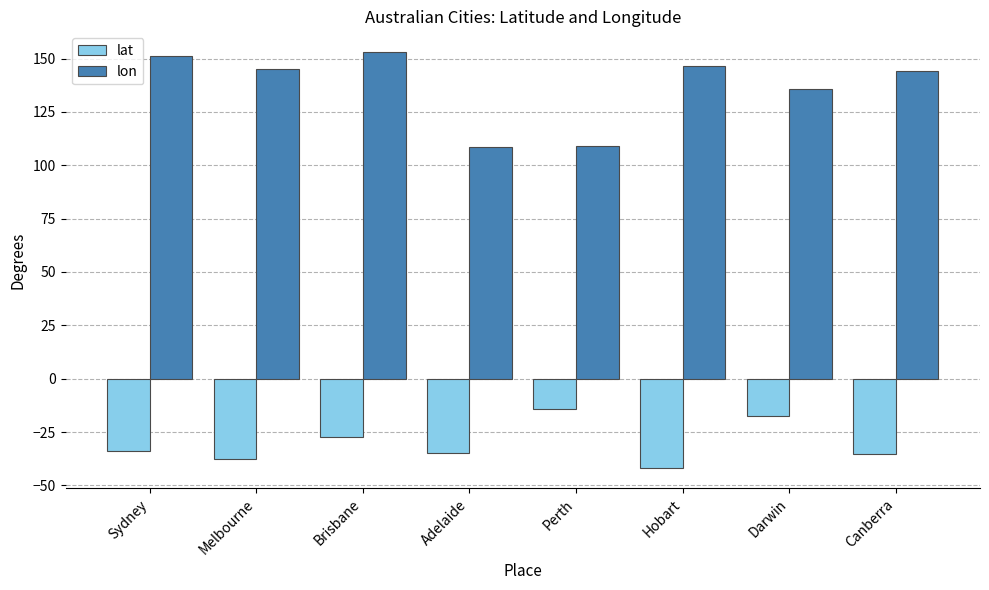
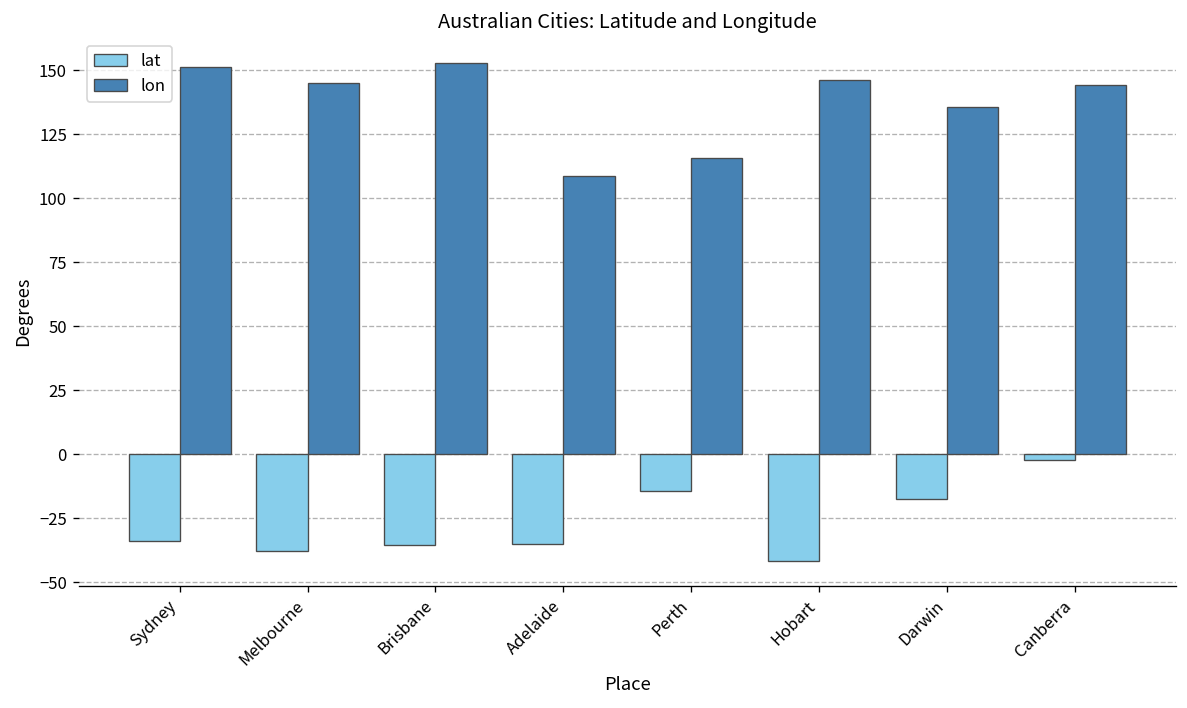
  {
    "lat": {
      "Sydney": -34,
      "Melbourne": -38,
-     "Brisbane": -27,
+     "Brisbane": -35,
      "Adelaide": -35,
      "Perth": -14,
      "Hobart": -42,
      "Darwin": -17,
-     "Canberra": -35
+     "Canberra": -2
    },
    "lon": {
      "Sydney": 151,
      "Melbourne": 145,
      "Brisbane": 153,
      "Adelaide": 109,
-     "Perth": 109,
+     "Perth": 116,
      "Hobart": 146,
      "Darwin": 136,
      "Canberra": 144
    }
  }
